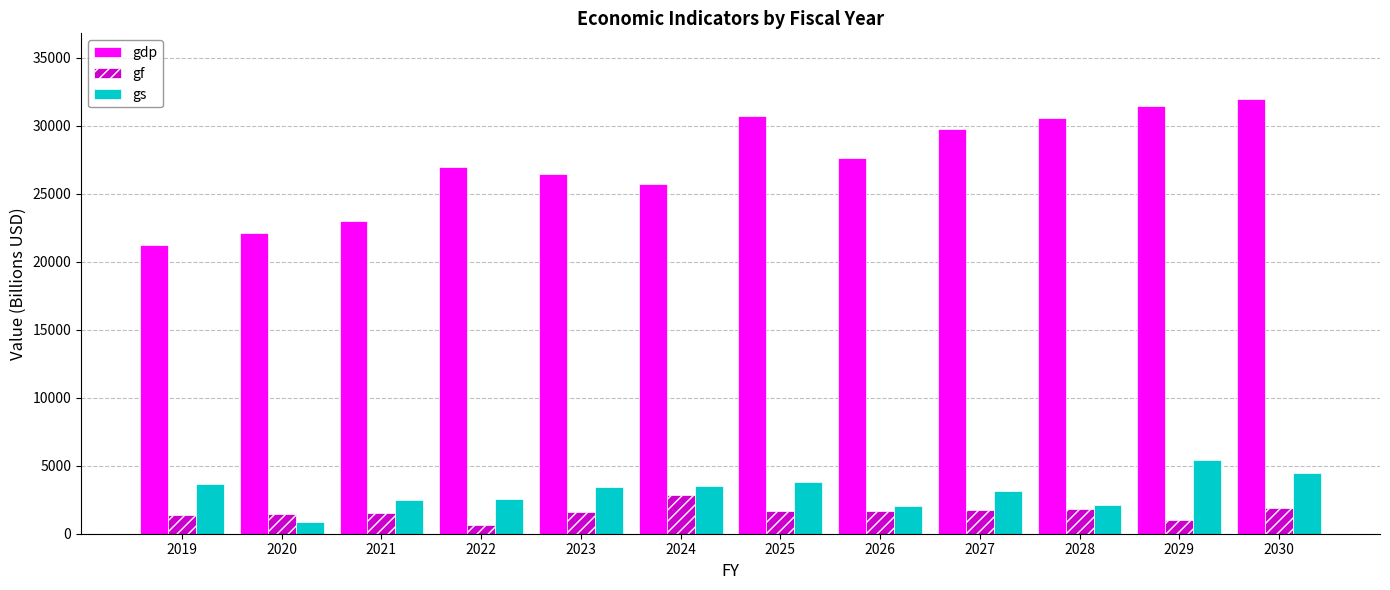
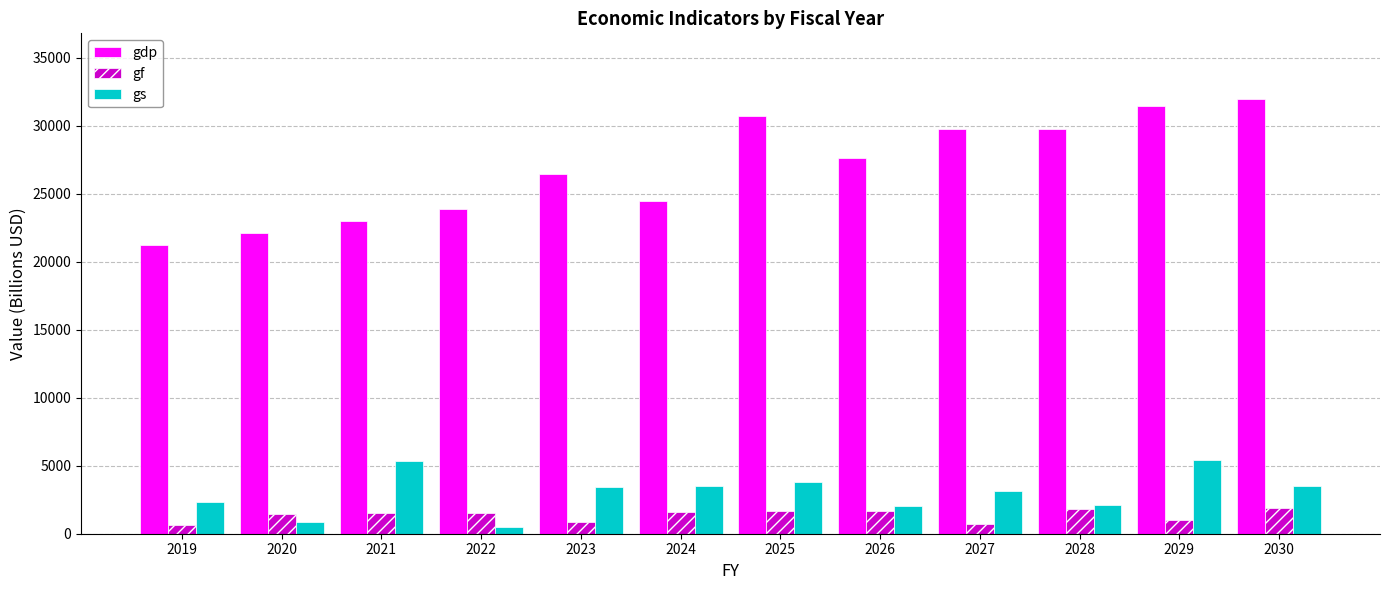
  {
    "gdp": {
      "2019": 21200,
      "2020": 22100,
      "2021": 23000,
-     "2022": 27000,
+     "2022": 23900,
      "2023": 26500,
-     "2024": 25700,
+     "2024": 24500,
      "2025": 30700,
      "2026": 27600,
      "2027": 29800,
-     "2028": 30600,
+     "2028": 29700,
      "2029": 31500,
      "2030": 32000
    },
    "gf": {
-     "2019": 1400,
+     "2019": 700,
      "2020": 1500,
      "2021": 1500,
-     "2022": 700,
-     "2023": 1600,
-     "2024": 2800,
+     "2022": 1500,
+     "2023": 900,
+     "2024": 1600,
      "2025": 1700,
      "2026": 1700,
-     "2027": 1700,
+     "2027": 700,
      "2028": 1800,
      "2029": 1000,
      "2030": 1900
    },
    "gs": {
-     "2019": 3700,
+     "2019": 2300,
      "2020": 900,
-     "2021": 2500,
-     "2022": 2600,
+     "2021": 5300,
+     "2022": 500,
      "2023": 3500,
      "2024": 3500,
      "2025": 3800,
      "2026": 2000,
      "2027": 3100,
      "2028": 2100,
      "2029": 5400,
-     "2030": 4500
+     "2030": 3500
    }
  }
